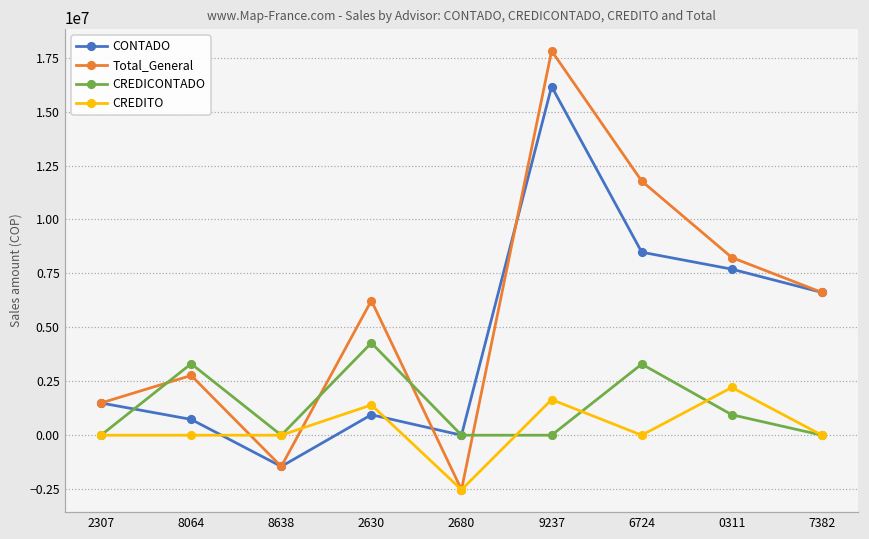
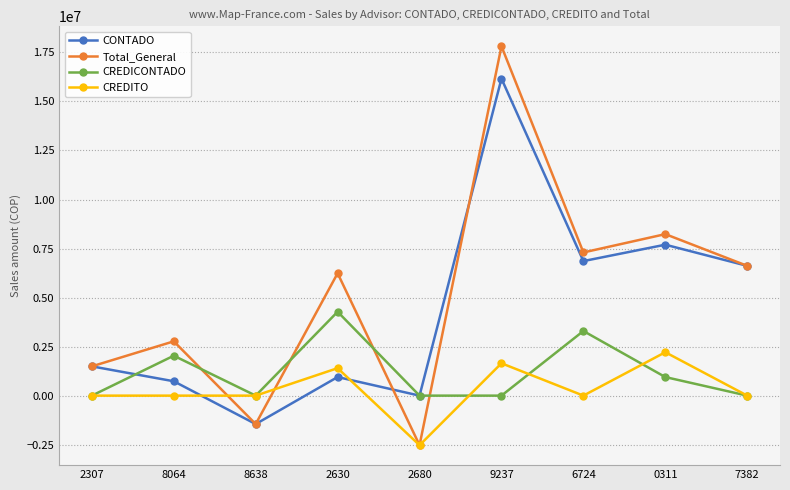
  {
    "CONTADO": {
      "8064": 700000,
      "2630": 900000,
      "9237": 16200000,
-     "6724": 8500000,
+     "6724": 6900000,
      "0311": 7700000
    },
    "Total_General": {
      "8064": 2800000,
      "2630": 6200000,
      "9237": 17800000,
-     "6724": 11800000,
+     "6724": 7300000,
      "0311": 8200000
    },
    "CREDICONTADO": {
-     "8064": 3300000,
+     "8064": 2000000,
      "2630": 4300000,
      "9237": 0,
      "6724": 3300000,
      "0311": 900000
    },
    "CREDITO": {
      "8064": 0,
      "2630": 1400000,
      "9237": 1700000,
      "6724": 0,
      "0311": 2200000
    }
  }
